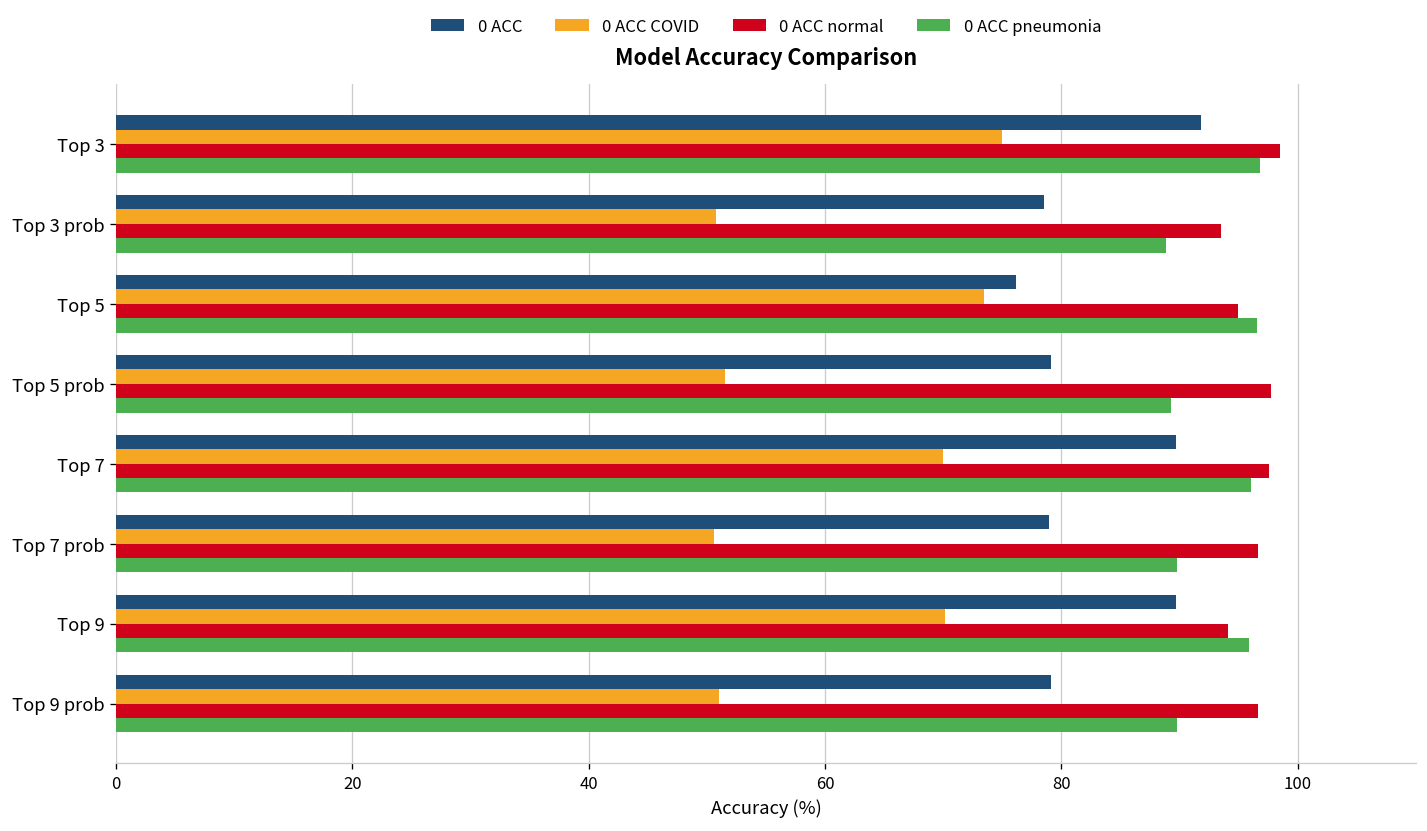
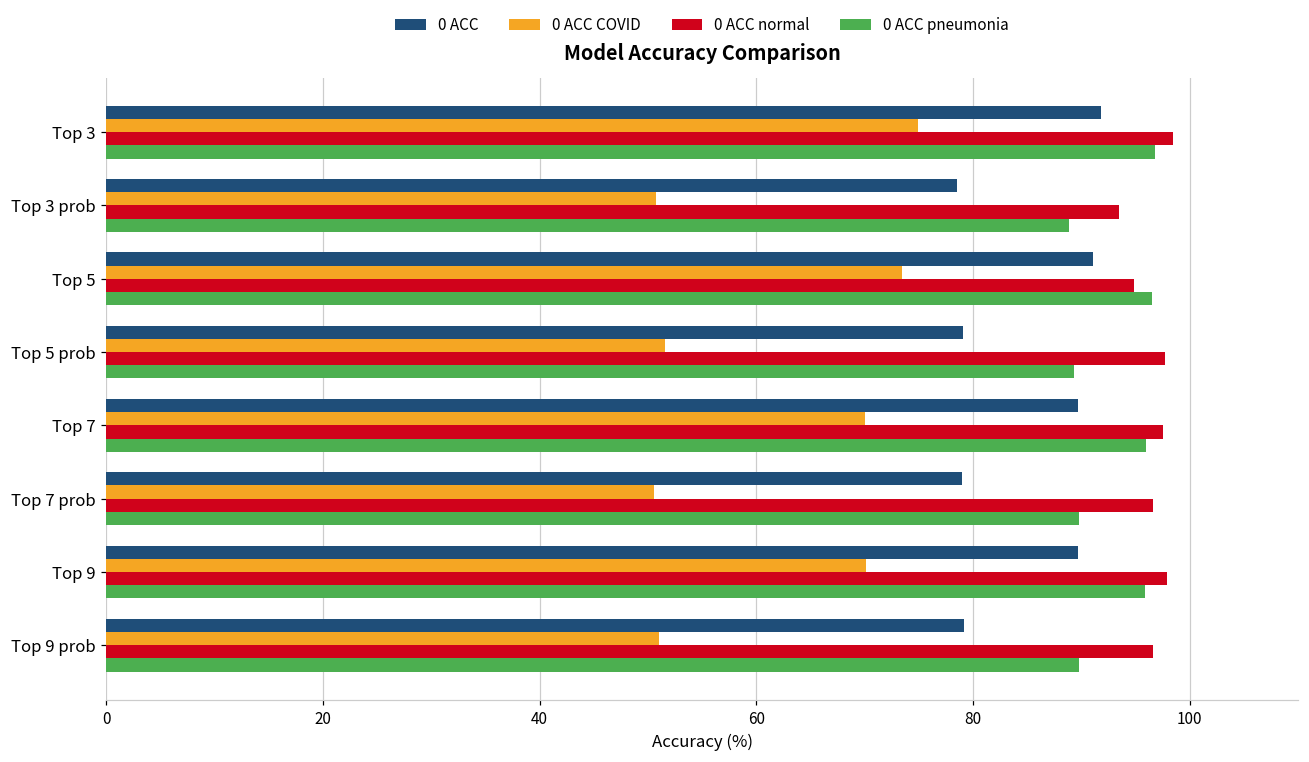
  {
    "0 ACC": {
      "Top 3": 92,
      "Top 3 prob": 79,
-     "Top 5": 76,
+     "Top 5": 91,
      "Top 5 prob": 79,
      "Top 7": 90,
      "Top 7 prob": 79,
      "Top 9": 90,
      "Top 9 prob": 79
    },
    "0 ACC COVID": {
      "Top 3": 75,
      "Top 3 prob": 51,
      "Top 5": 73,
      "Top 5 prob": 52,
      "Top 7": 70,
      "Top 7 prob": 51,
      "Top 9": 70,
      "Top 9 prob": 51
    },
    "0 ACC normal": {
      "Top 3": 99,
      "Top 3 prob": 93,
      "Top 5": 95,
      "Top 5 prob": 98,
      "Top 7": 98,
      "Top 7 prob": 97,
-     "Top 9": 94,
+     "Top 9": 98,
      "Top 9 prob": 97
    },
    "0 ACC pneumonia": {
      "Top 3": 97,
      "Top 3 prob": 89,
      "Top 5": 97,
      "Top 5 prob": 89,
      "Top 7": 96,
      "Top 7 prob": 90,
      "Top 9": 96,
      "Top 9 prob": 90
    }
  }
